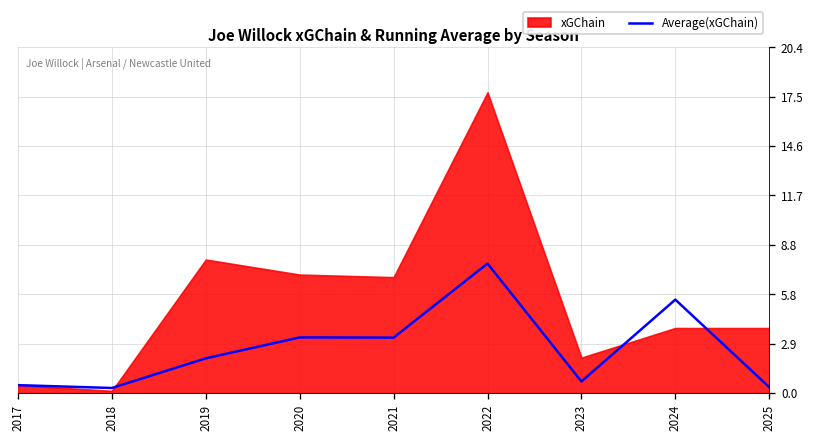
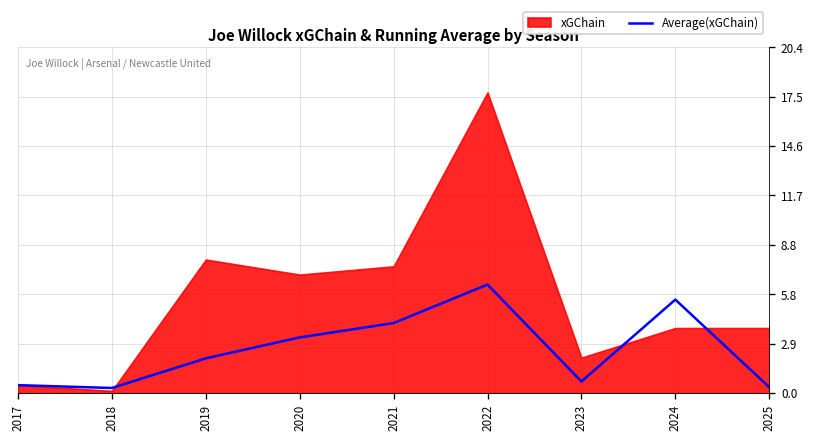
  {
    "Average(xGChain)": {
      "2019": 2.1,
      "2020": 3.3,
-     "2021": 3.3,
-     "2022": 7.7,
+     "2021": 4.1,
+     "2022": 6.4,
      "2023": 0.7,
      "2024": 5.5,
      "2025": 0.4
    },
    "xGChain": {
      "2019": 7.9,
      "2020": 7.0,
-     "2021": 6.9,
+     "2021": 7.5,
      "2022": 17.8,
      "2023": 2.1,
      "2024": 3.8,
      "2025": 3.8
    }
  }
